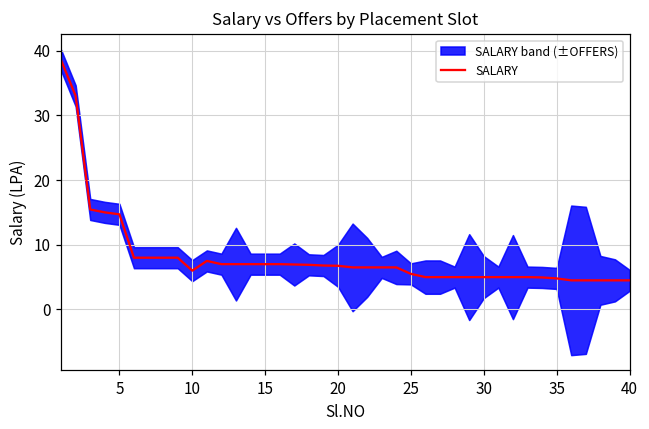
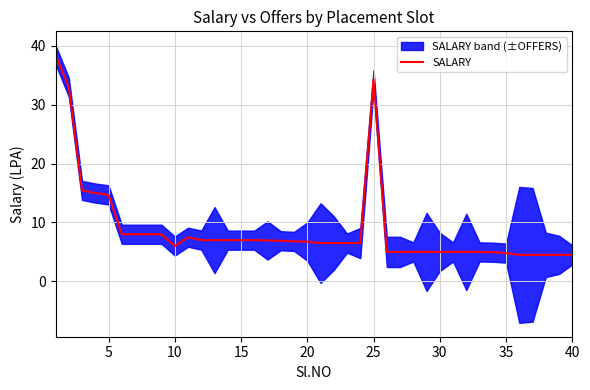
  {
    "SALARY": {
      "5": 15,
      "10": 6,
      "15": 7,
      "20": 7,
-     "25": 6,
+     "25": 34,
      "30": 5,
      "35": 5,
      "40": 5
    }
  }
